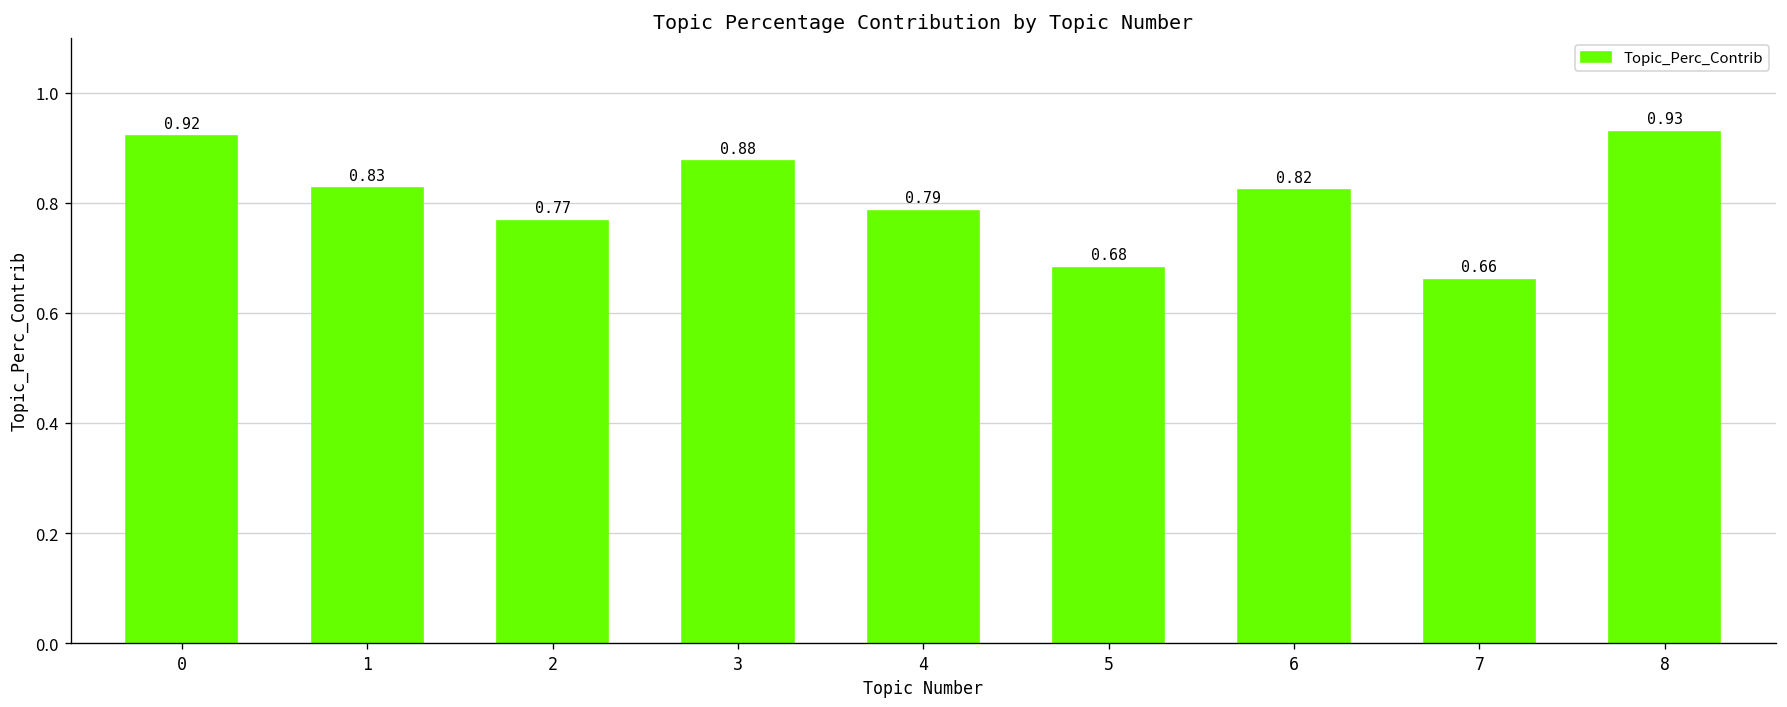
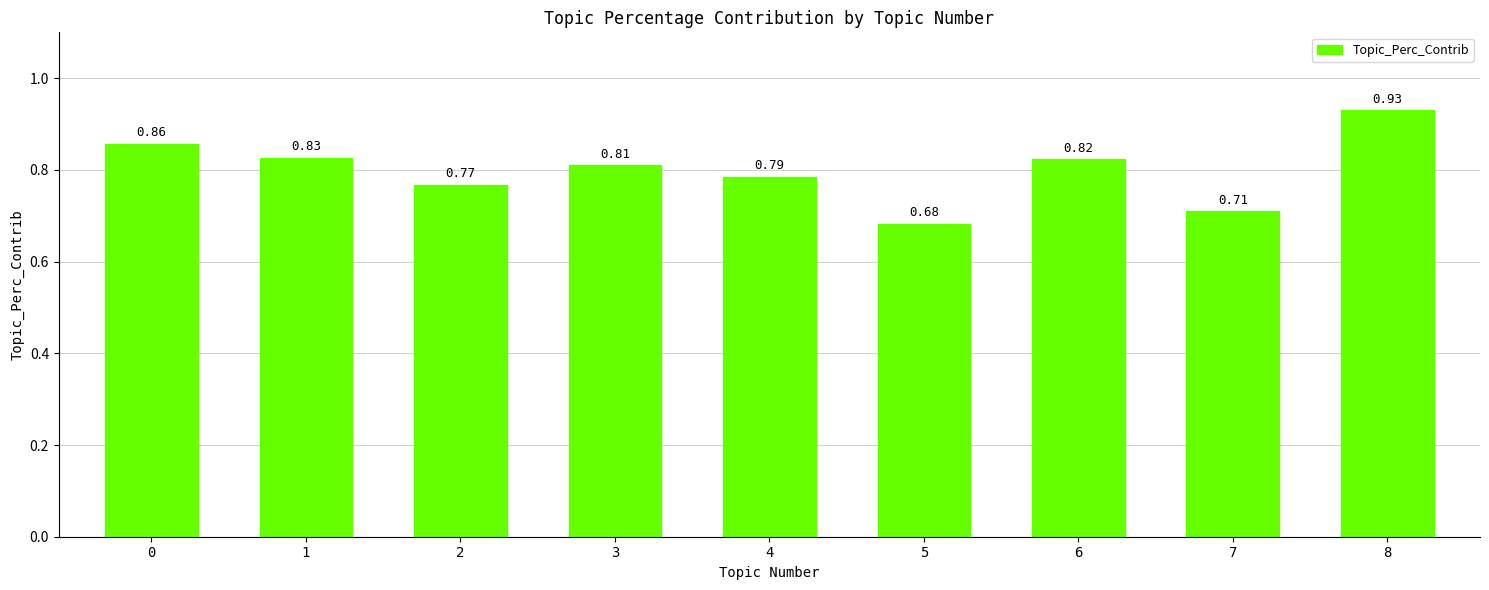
  {
-   "0": 0.92,
+   "0": 0.86,
    "1": 0.83,
    "2": 0.77,
-   "3": 0.88,
+   "3": 0.81,
    "4": 0.79,
    "5": 0.68,
    "6": 0.82,
-   "7": 0.66,
+   "7": 0.71,
    "8": 0.93
  }
